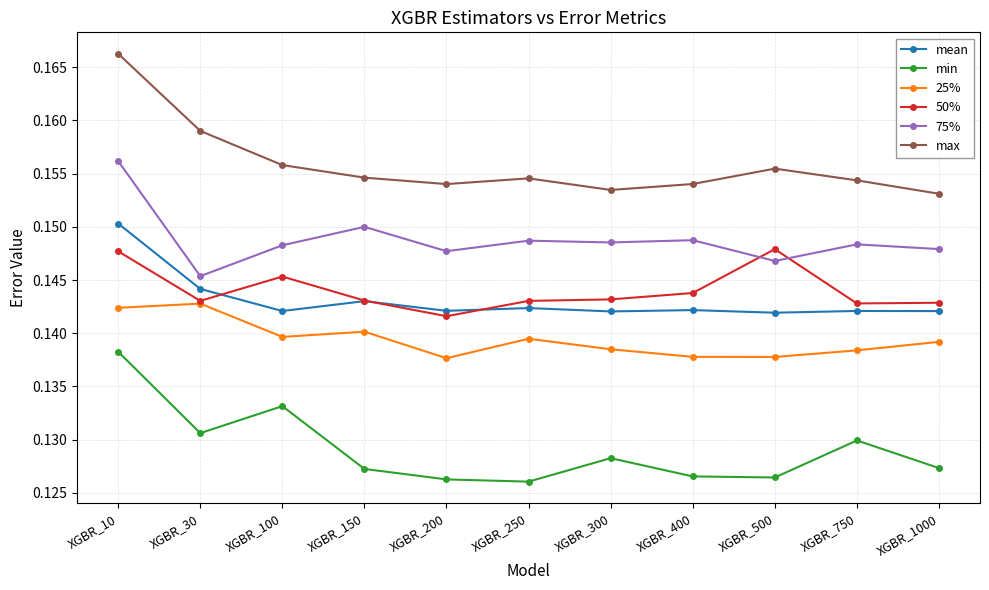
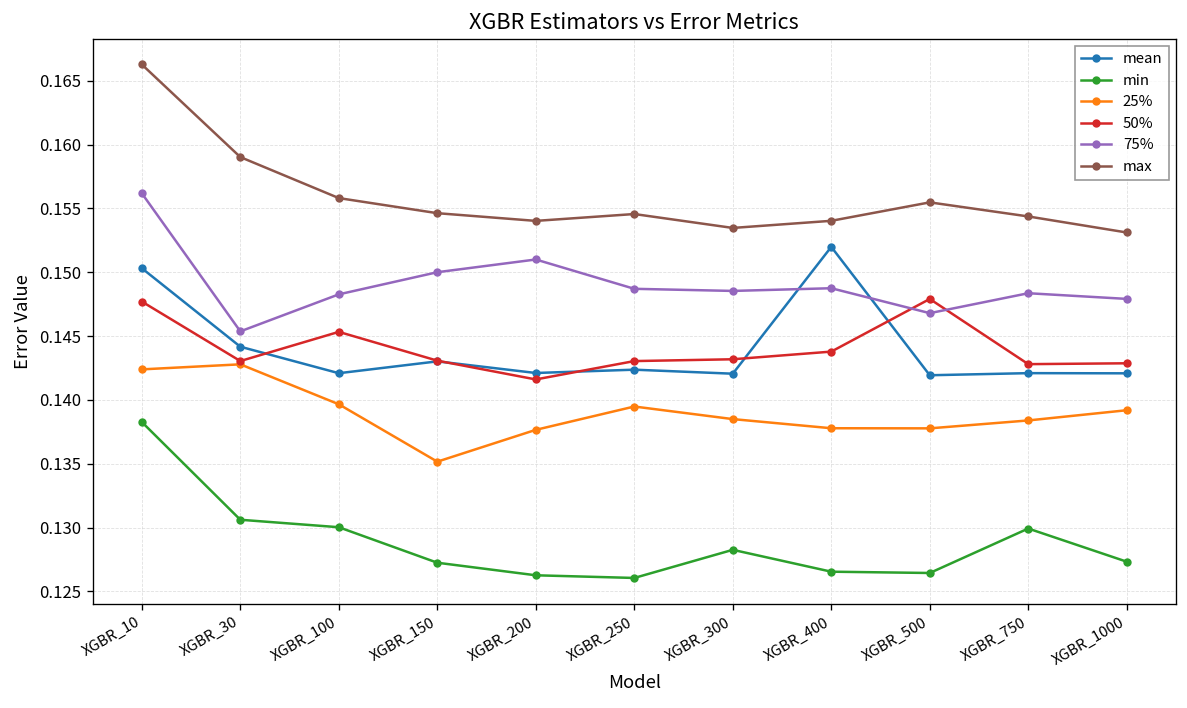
  {
    "mean": {
      "XGBR_10": 0.1503,
      "XGBR_30": 0.1442,
      "XGBR_100": 0.1421,
      "XGBR_200": 0.1421,
      "XGBR_250": 0.1424,
      "XGBR_300": 0.1421,
-     "XGBR_400": 0.1422,
+     "XGBR_400": 0.1520,
      "XGBR_500": 0.1419,
      "XGBR_750": 0.1421,
      "XGBR_1000": 0.1421
    },
    "min": {
      "XGBR_10": 0.1383,
      "XGBR_30": 0.1306,
-     "XGBR_100": 0.1332,
+     "XGBR_100": 0.1300,
      "XGBR_150": 0.1272,
      "XGBR_200": 0.1263,
      "XGBR_250": 0.1261,
      "XGBR_300": 0.1283,
      "XGBR_400": 0.1265,
      "XGBR_500": 0.1264,
      "XGBR_750": 0.1299,
      "XGBR_1000": 0.1273
    },
    "25%": {
      "XGBR_10": 0.1424,
      "XGBR_30": 0.1428,
      "XGBR_100": 0.1397,
-     "XGBR_150": 0.1401,
+     "XGBR_150": 0.1352,
      "XGBR_200": 0.1377,
      "XGBR_250": 0.1395,
      "XGBR_300": 0.1385,
      "XGBR_400": 0.1378,
      "XGBR_500": 0.1378,
      "XGBR_750": 0.1384,
      "XGBR_1000": 0.1392
    },
    "50%": {
      "XGBR_10": 0.1477,
      "XGBR_30": 0.1430,
      "XGBR_100": 0.1453,
      "XGBR_200": 0.1416,
      "XGBR_250": 0.1430,
      "XGBR_300": 0.1432,
      "XGBR_400": 0.1438,
      "XGBR_500": 0.1479,
      "XGBR_750": 0.1428,
      "XGBR_1000": 0.1429
    },
    "75%": {
      "XGBR_10": 0.1562,
      "XGBR_30": 0.1454,
      "XGBR_100": 0.1483,
      "XGBR_150": 0.1500,
-     "XGBR_200": 0.1477,
+     "XGBR_200": 0.1510,
      "XGBR_250": 0.1487,
      "XGBR_300": 0.1485,
      "XGBR_400": 0.1487,
      "XGBR_500": 0.1468,
      "XGBR_750": 0.1484,
      "XGBR_1000": 0.1479
    },
    "max": {
      "XGBR_10": 0.1663,
      "XGBR_30": 0.1590,
      "XGBR_100": 0.1558,
      "XGBR_150": 0.1546,
      "XGBR_200": 0.1540,
      "XGBR_250": 0.1546,
      "XGBR_300": 0.1535,
      "XGBR_400": 0.1540,
      "XGBR_500": 0.1555,
      "XGBR_750": 0.1544,
      "XGBR_1000": 0.1531
    }
  }
